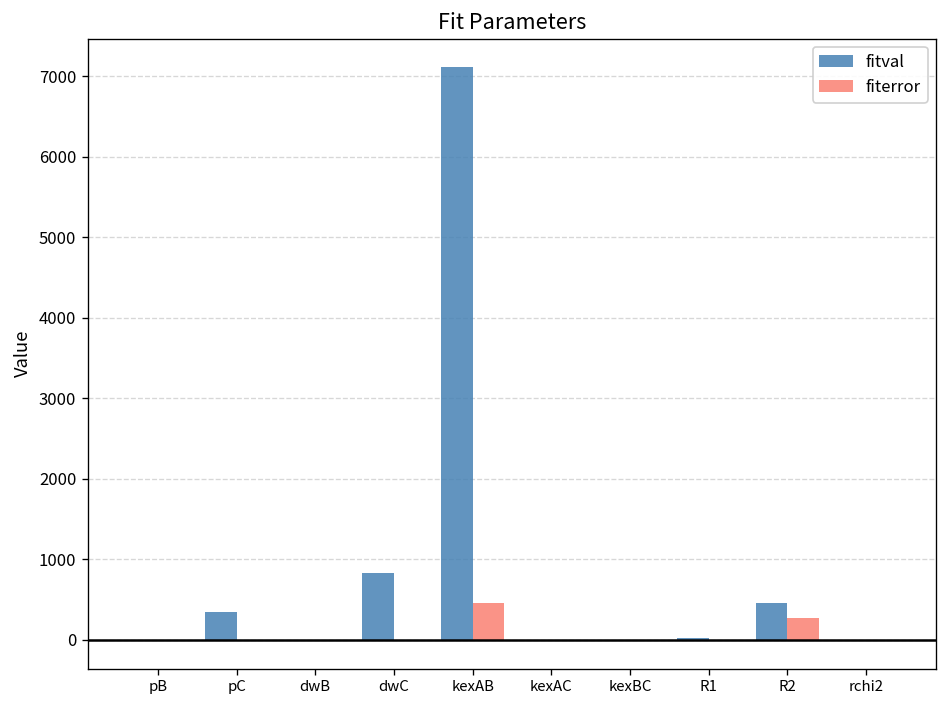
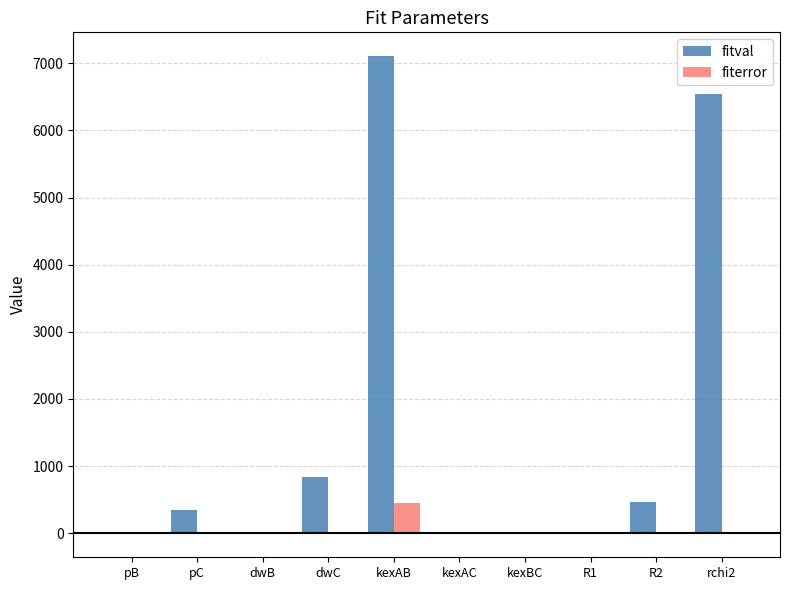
  {
    "fitval": {
      "pC": 300,
      "dwC": 800,
      "kexAB": 7100,
      "kexAC": 0,
      "kexBC": 0,
      "R2": 500,
-     "rchi2": 0
+     "rchi2": 6500
    },
    "fiterror": {
      "pC": 0,
      "dwC": 0,
      "kexAB": 500,
      "kexAC": 0,
      "kexBC": 0,
-     "R2": 300,
+     "R2": 0,
      "rchi2": 0
    }
  }
